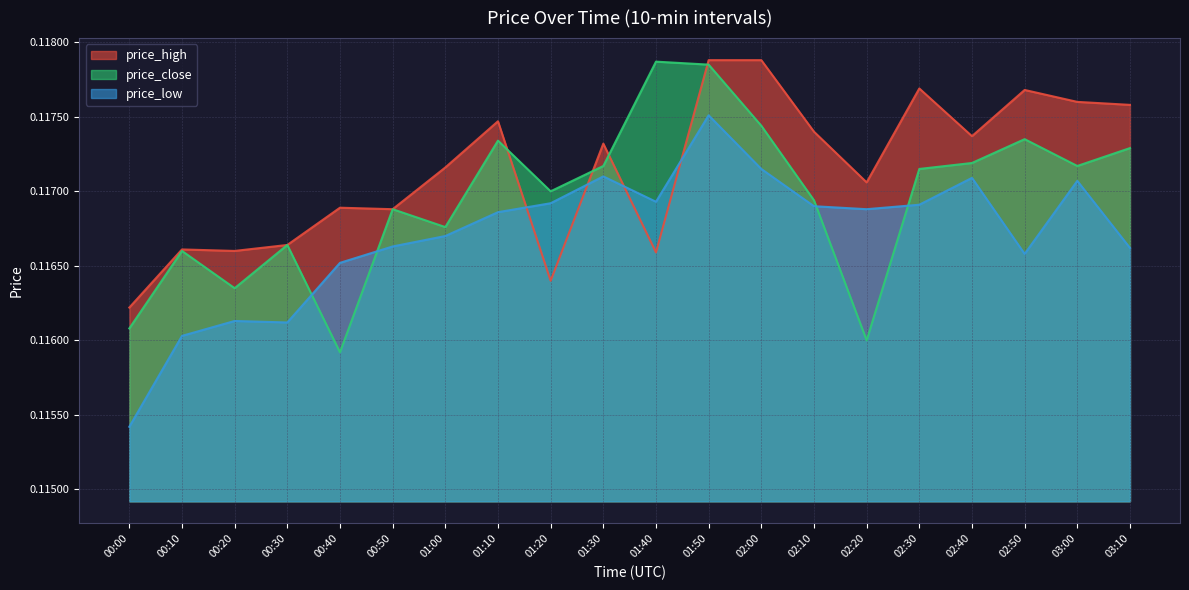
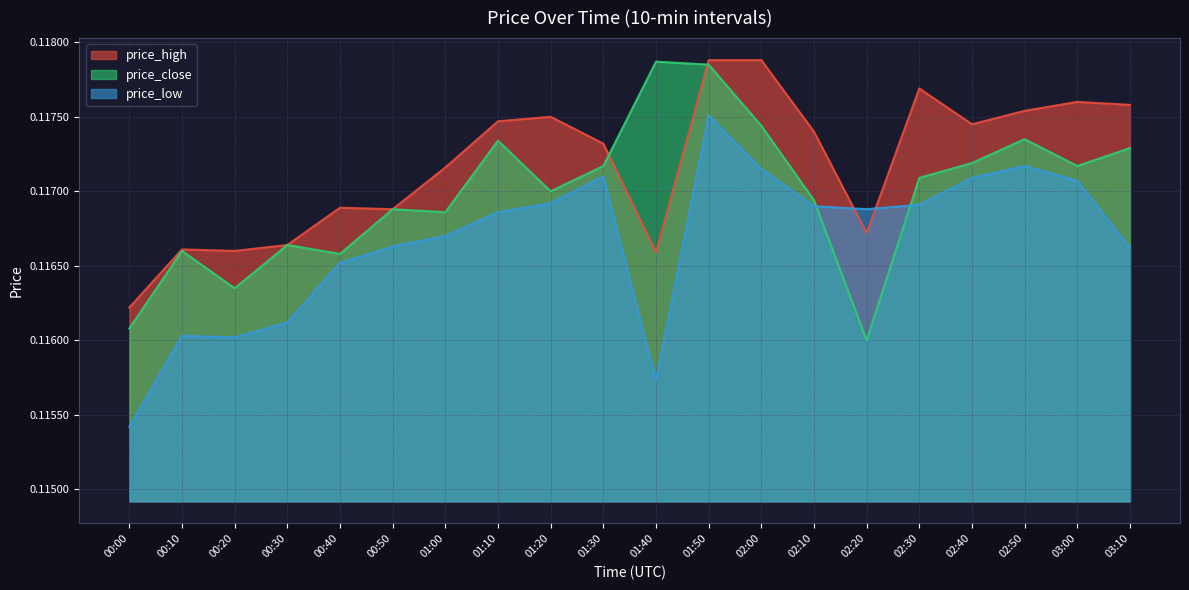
  {
    "price_high": {
      "00:00": 0.11622,
      "00:20": 0.11660,
      "00:40": 0.11689,
      "01:00": 0.11716,
      "01:10": 0.11747,
-     "01:20": 0.1164,
+     "01:20": 0.1175,
      "01:30": 0.11732,
      "01:40": 0.11659,
      "01:50": 0.11788,
      "02:00": 0.11788,
      "02:10": 0.11740,
-     "02:20": 0.11706,
+     "02:20": 0.11672,
      "02:30": 0.11769,
-     "02:40": 0.11737,
-     "02:50": 0.11768,
+     "02:40": 0.11745,
+     "02:50": 0.11754,
      "03:00": 0.11760,
      "03:10": 0.11758
    },
    "price_close": {
      "00:00": 0.11608,
      "00:20": 0.11635,
-     "00:40": 0.11592,
-     "01:00": 0.11676,
+     "00:40": 0.11658,
+     "01:00": 0.11686,
      "01:10": 0.11734,
      "01:20": 0.11700,
      "01:30": 0.11717,
      "01:40": 0.11787,
      "01:50": 0.11785,
      "02:00": 0.11744,
      "02:10": 0.11694,
      "02:20": 0.11600,
-     "02:30": 0.11715,
+     "02:30": 0.11709,
      "02:40": 0.11719,
      "02:50": 0.11735,
      "03:00": 0.11717,
      "03:10": 0.11729
    },
    "price_low": {
      "00:00": 0.11542,
      "00:10": 0.11603,
-     "00:20": 0.11613,
+     "00:20": 0.11602,
      "00:30": 0.11612,
      "00:40": 0.11652,
      "00:50": 0.11663,
      "01:00": 0.11670,
      "01:10": 0.11686,
      "01:20": 0.11692,
      "01:30": 0.11710,
-     "01:40": 0.11693,
+     "01:40": 0.11573,
      "01:50": 0.11751,
      "02:00": 0.11715,
      "02:10": 0.11690,
      "02:20": 0.11688,
      "02:30": 0.11691,
      "02:40": 0.11709,
-     "02:50": 0.11658,
+     "02:50": 0.11717,
      "03:00": 0.11707,
      "03:10": 0.11662
    }
  }
